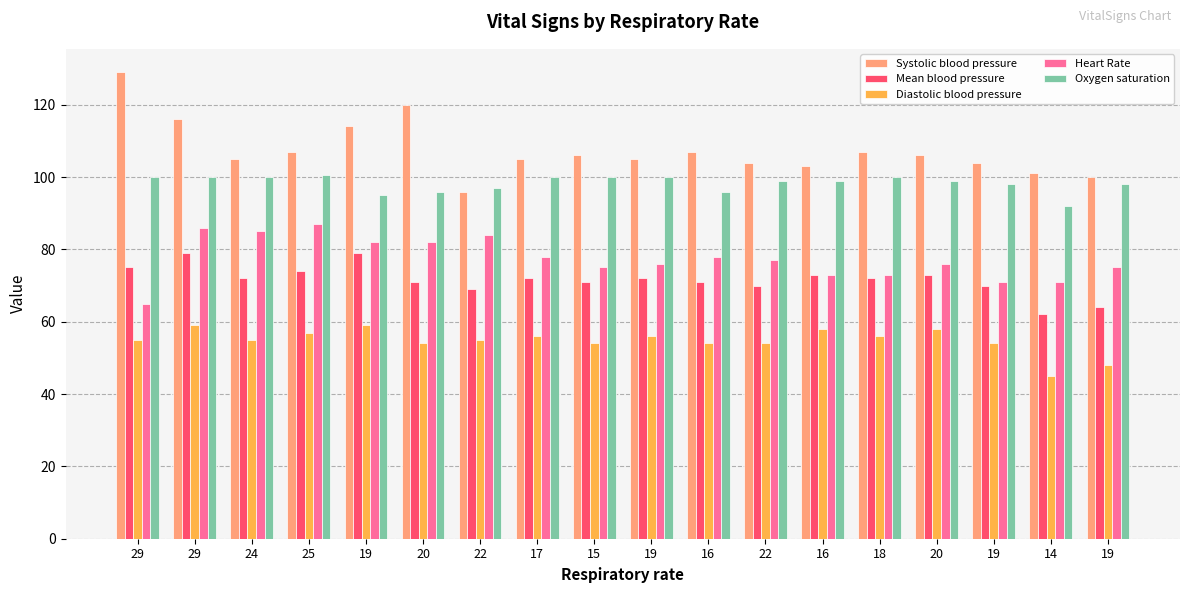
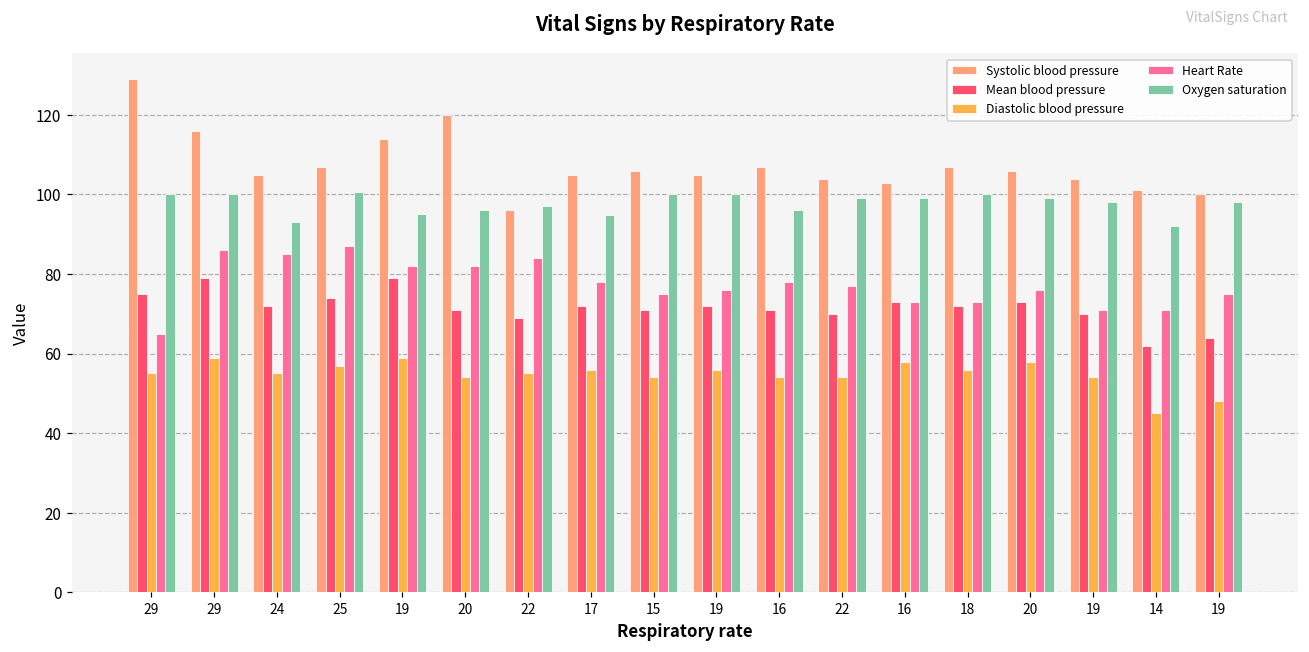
  {
    "Oxygen saturation": {
-     "24": 100,
+     "24": 93,
      "25": 101,
-     "17": 100,
+     "17": 95,
      "15": 100,
      "18": 100,
      "14": 92
    }
  }
